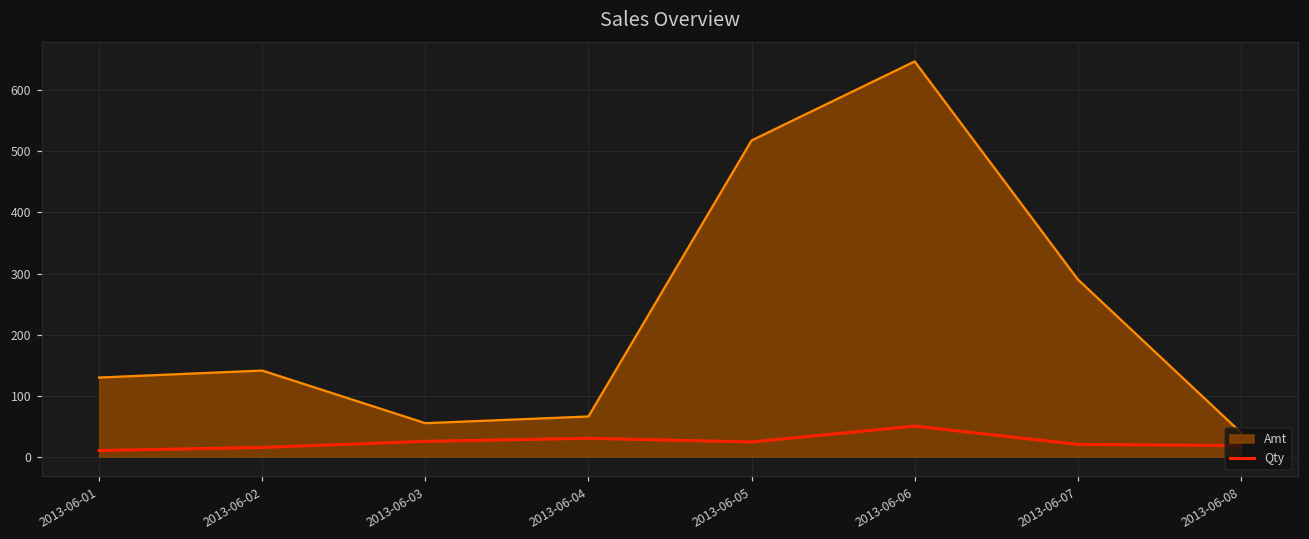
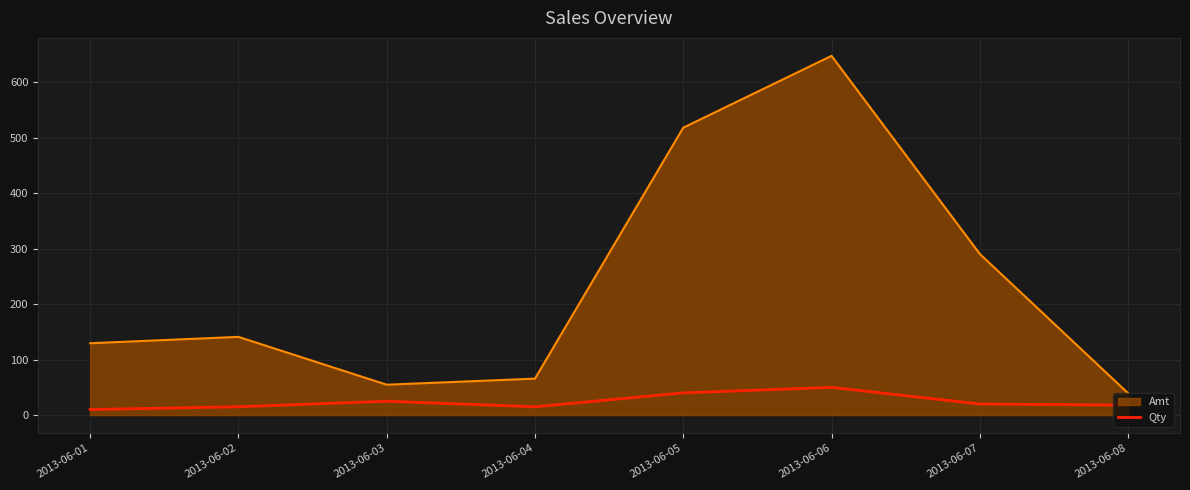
  {
    "Amt": {
      "2013-06-01": 130,
      "2013-06-02": 140,
      "2013-06-03": 50,
      "2013-06-04": 70,
      "2013-06-05": 520,
      "2013-06-06": 650,
      "2013-06-07": 290
    },
    "Qty": {
      "2013-06-01": 10,
      "2013-06-02": 20,
      "2013-06-03": 30,
-     "2013-06-04": 30,
-     "2013-06-05": 20,
+     "2013-06-04": 20,
+     "2013-06-05": 40,
      "2013-06-06": 50,
      "2013-06-07": 20
    }
  }
